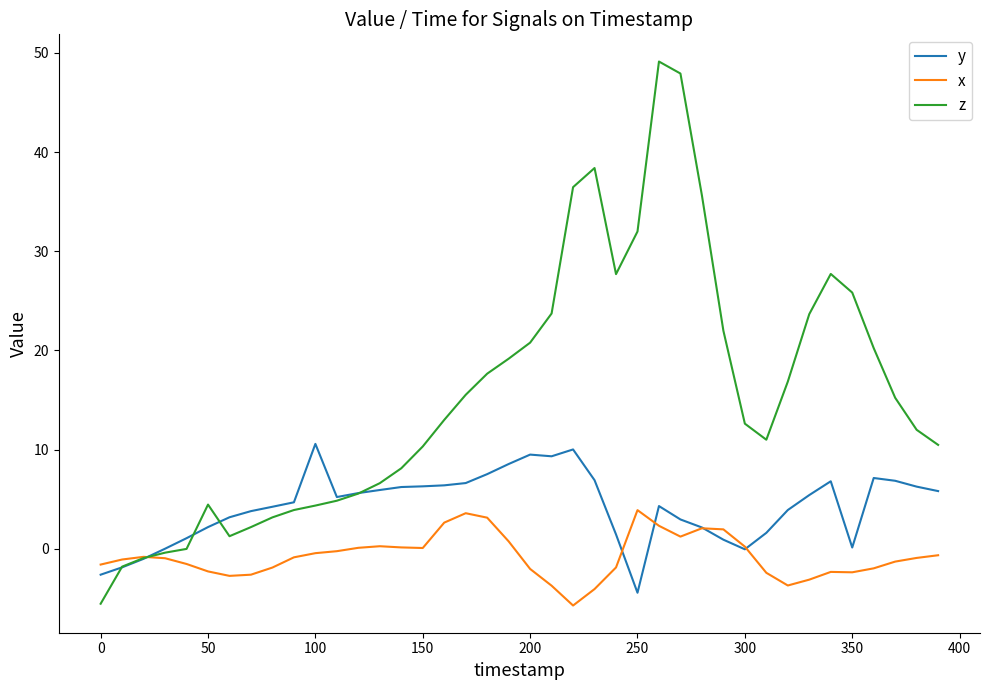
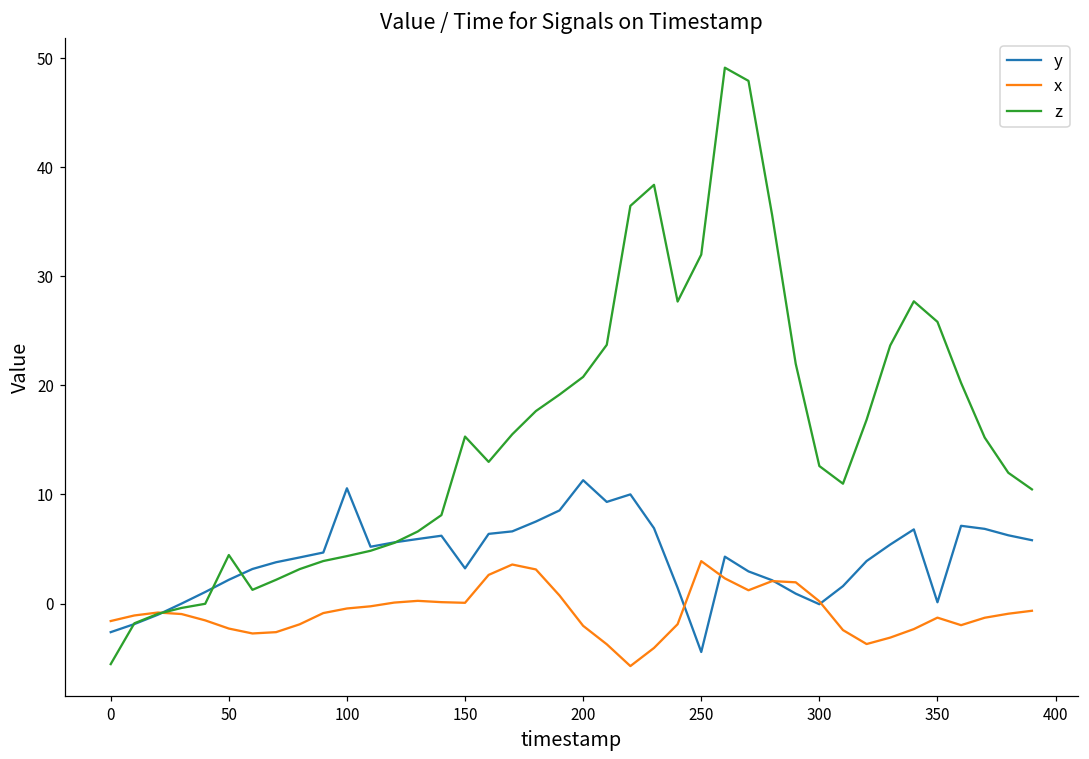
  {
    "y": {
      "0": -3,
      "50": 2,
      "100": 11,
-     "150": 6,
-     "200": 9,
+     "150": 3,
+     "200": 11,
      "250": -4,
      "300": 0,
      "350": 0
    },
    "x": {
      "0": -2,
      "50": -2,
      "100": 0,
      "150": 0,
      "200": -2,
      "250": 4,
      "300": 0,
-     "350": -2
+     "350": -1
    },
    "z": {
      "0": -6,
      "50": 4,
      "100": 4,
-     "150": 10,
+     "150": 15,
      "200": 21,
      "250": 32,
      "300": 13,
      "350": 26
    }
  }
